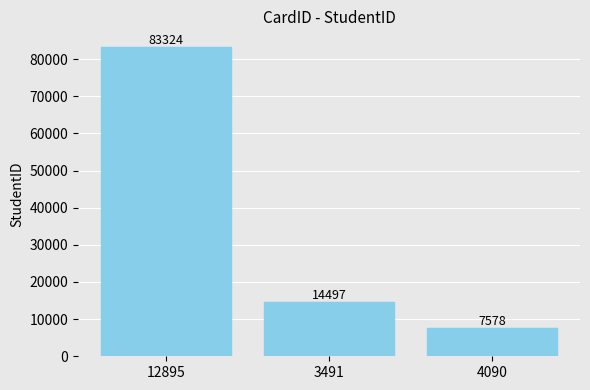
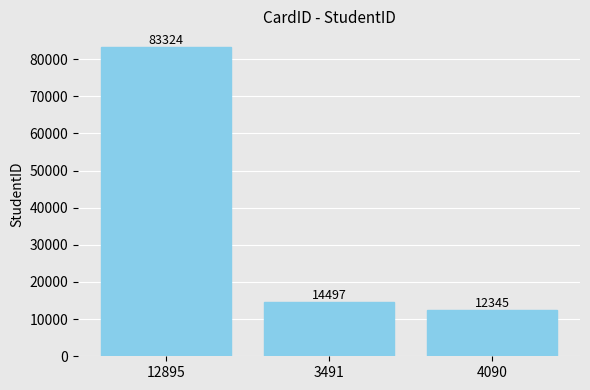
  {
    "12895": 83324,
    "3491": 14497,
-   "4090": 7578
+   "4090": 12345
  }
